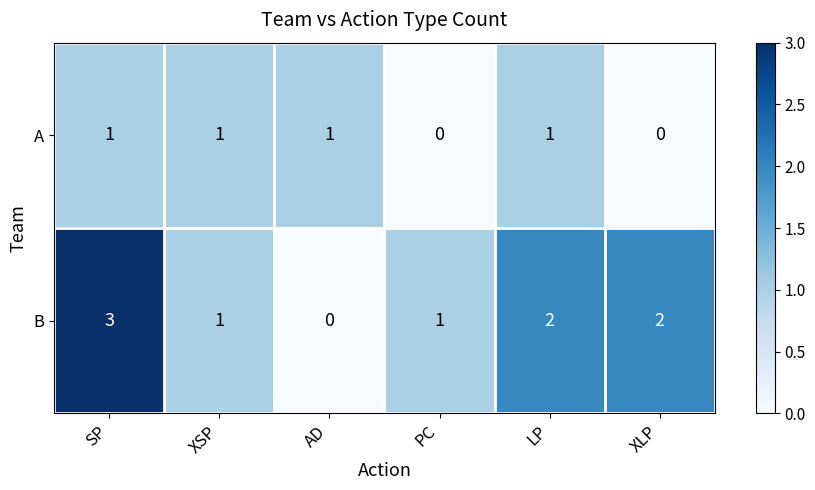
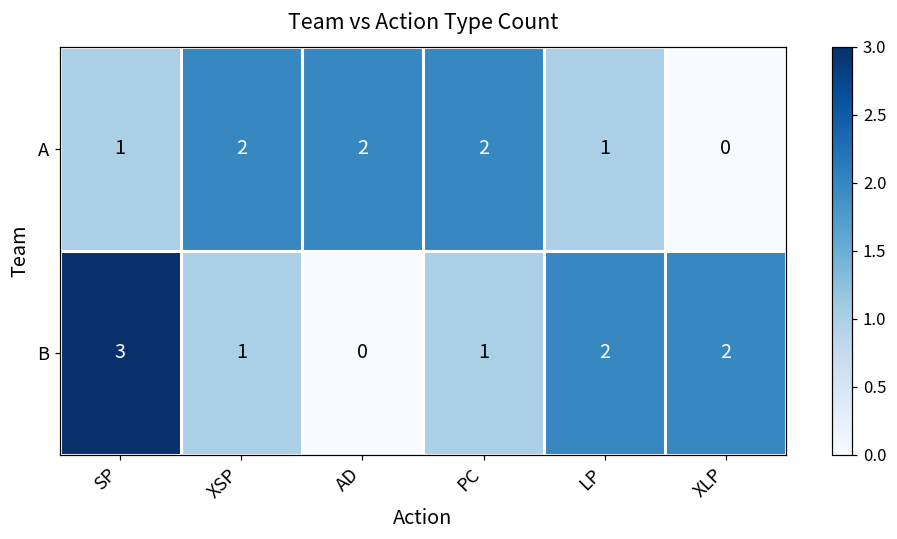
  {
    "A": {
      "SP": 1,
-     "XSP": 1,
-     "AD": 1,
-     "PC": 0,
+     "XSP": 2,
+     "AD": 2,
+     "PC": 2,
      "LP": 1,
      "XLP": 0
    },
    "B": {
      "SP": 3,
      "XSP": 1,
      "AD": 0,
      "PC": 1,
      "LP": 2,
      "XLP": 2
    }
  }
